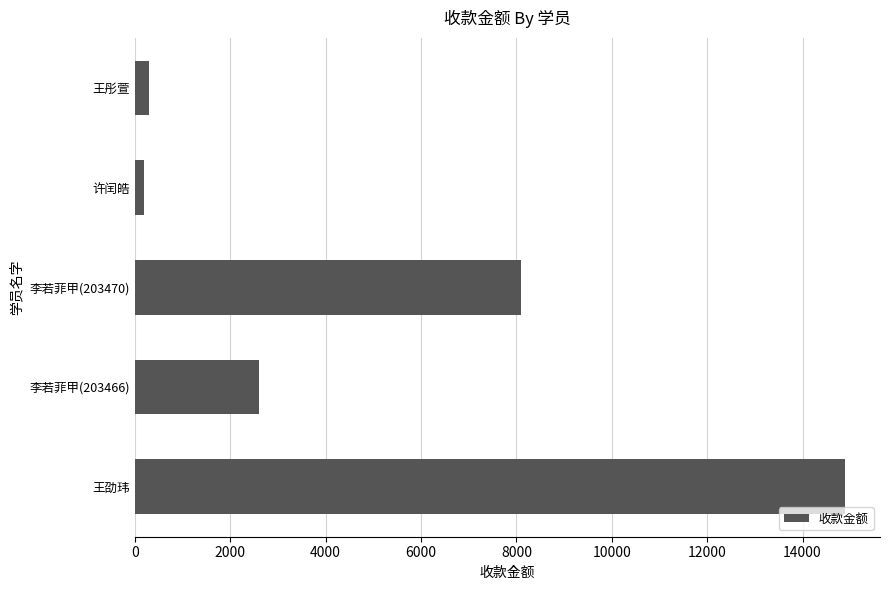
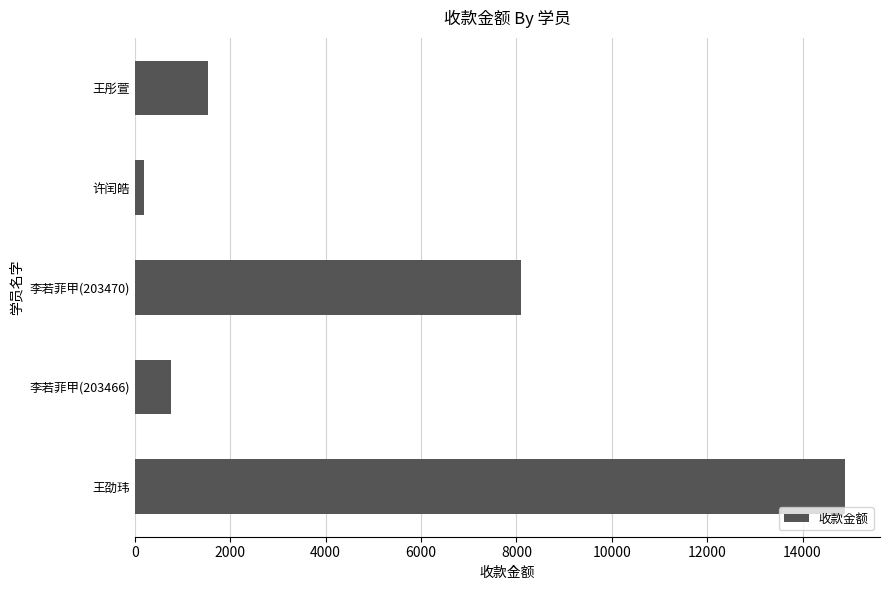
  {
-   "王彤萱": 300,
+   "王彤萱": 1500,
    "许闰皓": 200,
    "李若菲甲(203470)": 8100,
-   "李若菲甲(203466)": 2600,
+   "李若菲甲(203466)": 800,
    "王劭玮": 14900
  }
